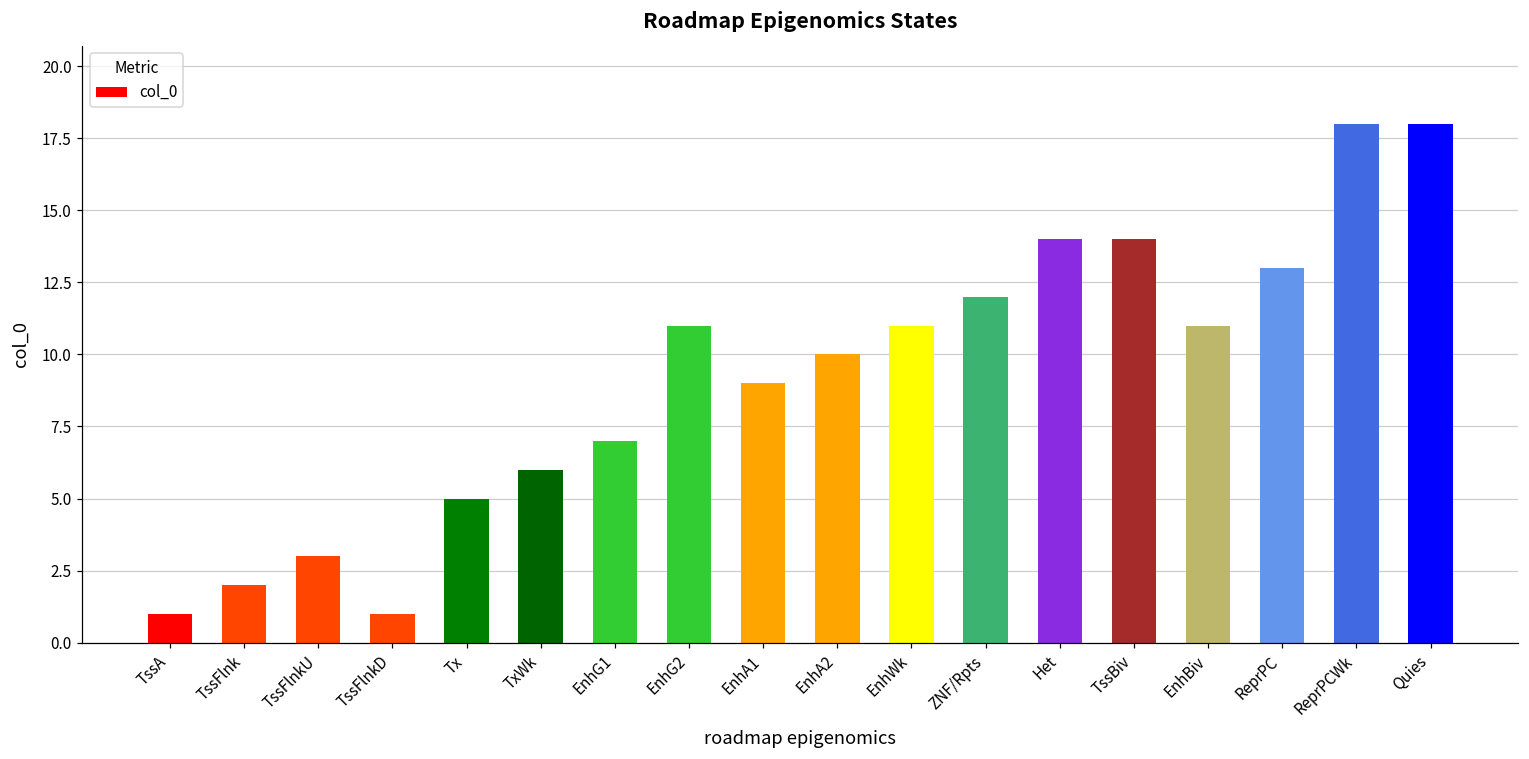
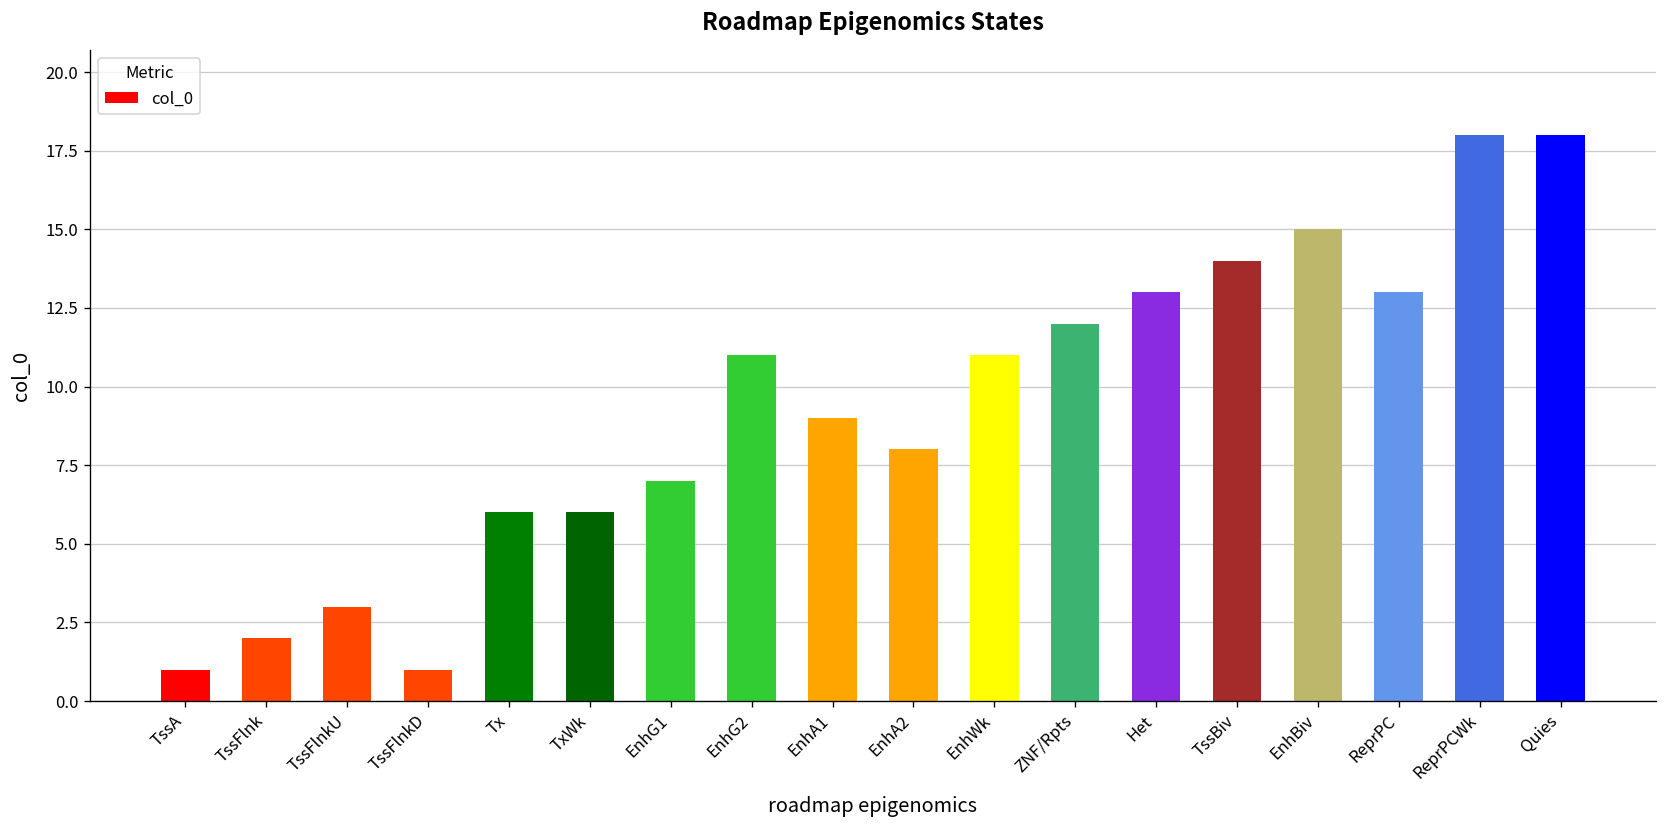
  {
    "TssA": 1,
    "TssFlnk": 2,
    "TssFlnkU": 3,
    "TssFlnkD": 1,
-   "Tx": 5,
+   "Tx": 6,
    "TxWk": 6,
    "EnhG1": 7,
    "EnhG2": 11,
    "EnhA1": 9,
-   "EnhA2": 10,
+   "EnhA2": 8,
    "EnhWk": 11,
    "ZNF/Rpts": 12,
-   "Het": 14,
+   "Het": 13,
    "TssBiv": 14,
-   "EnhBiv": 11,
+   "EnhBiv": 15,
    "ReprPC": 13,
    "ReprPCWk": 18,
    "Quies": 18
  }
